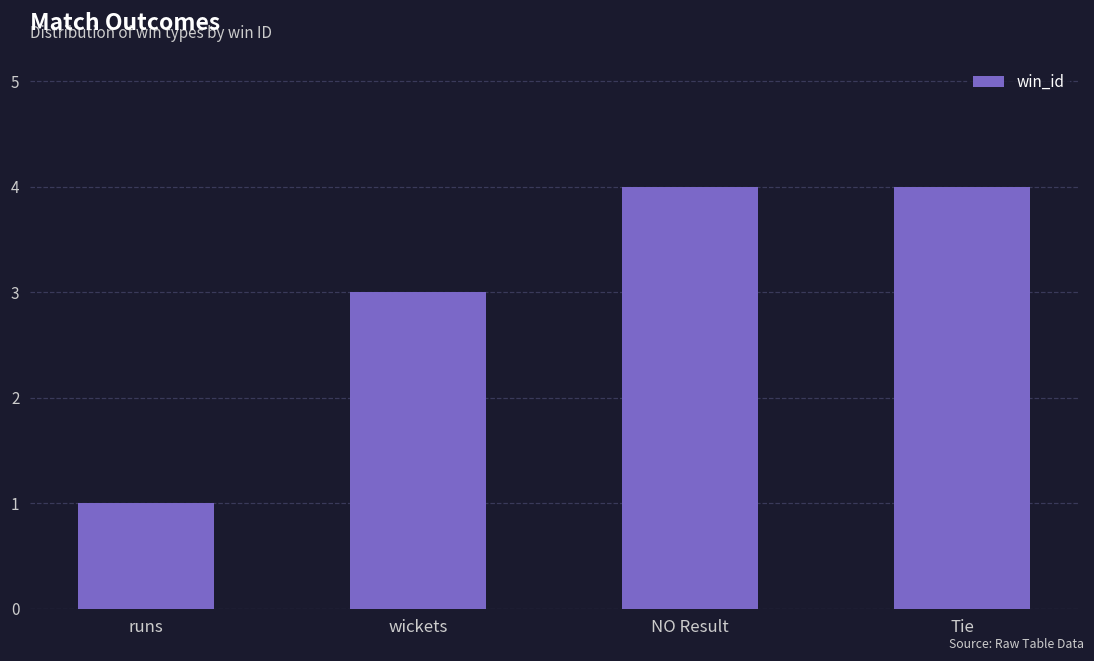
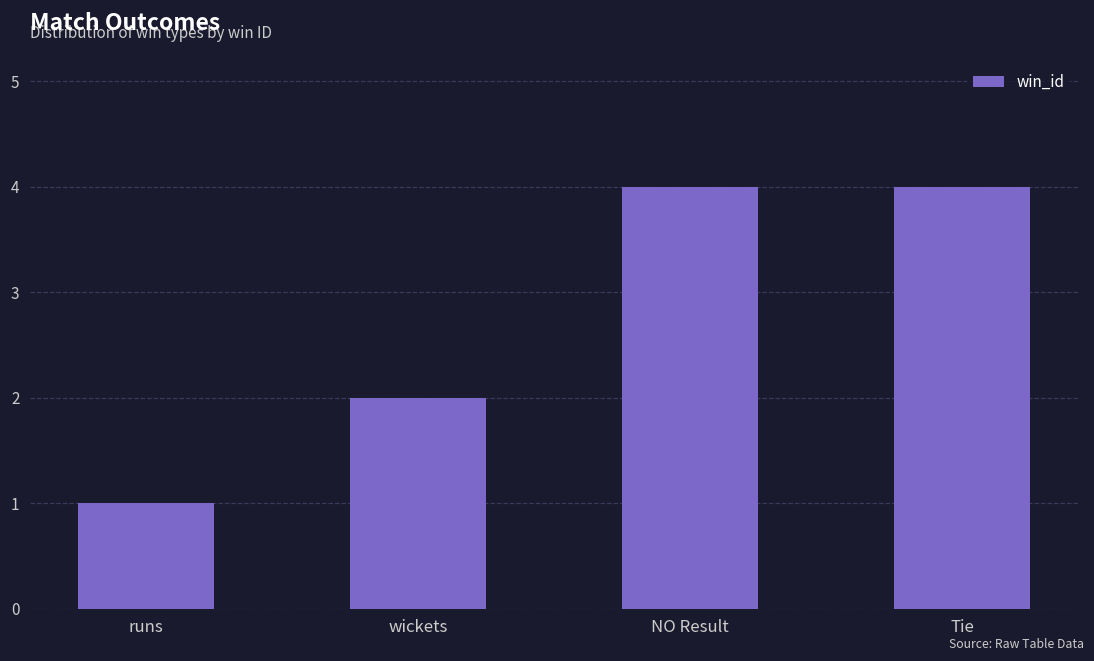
  {
    "runs": 1,
-   "wickets": 3,
+   "wickets": 2,
    "NO Result": 4,
    "Tie": 4
  }
